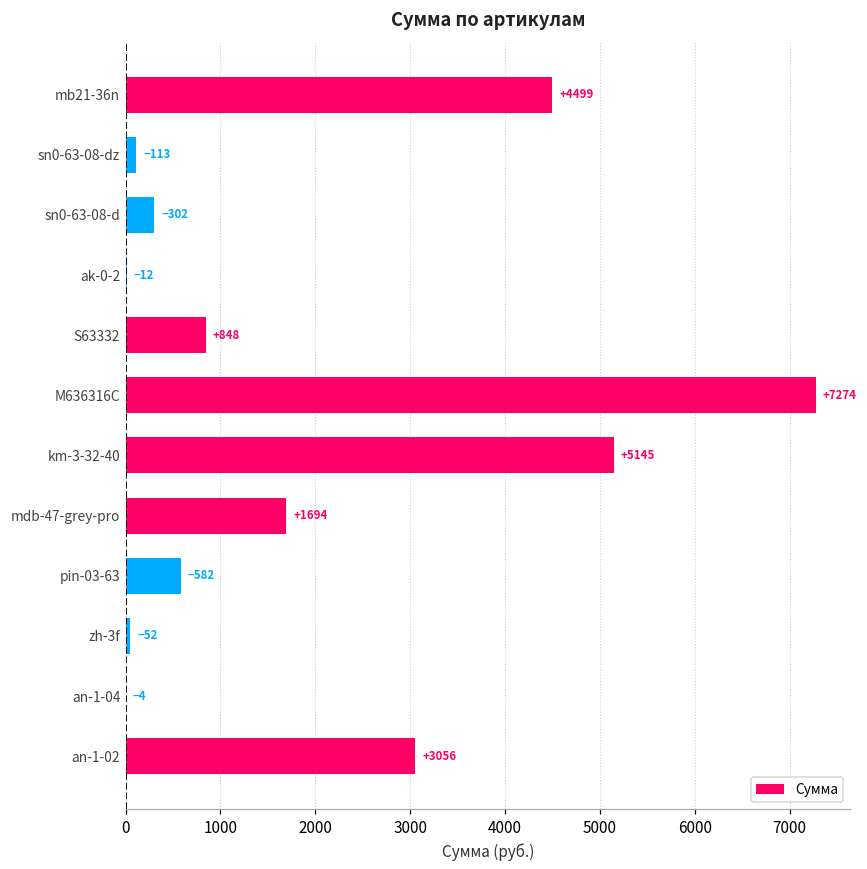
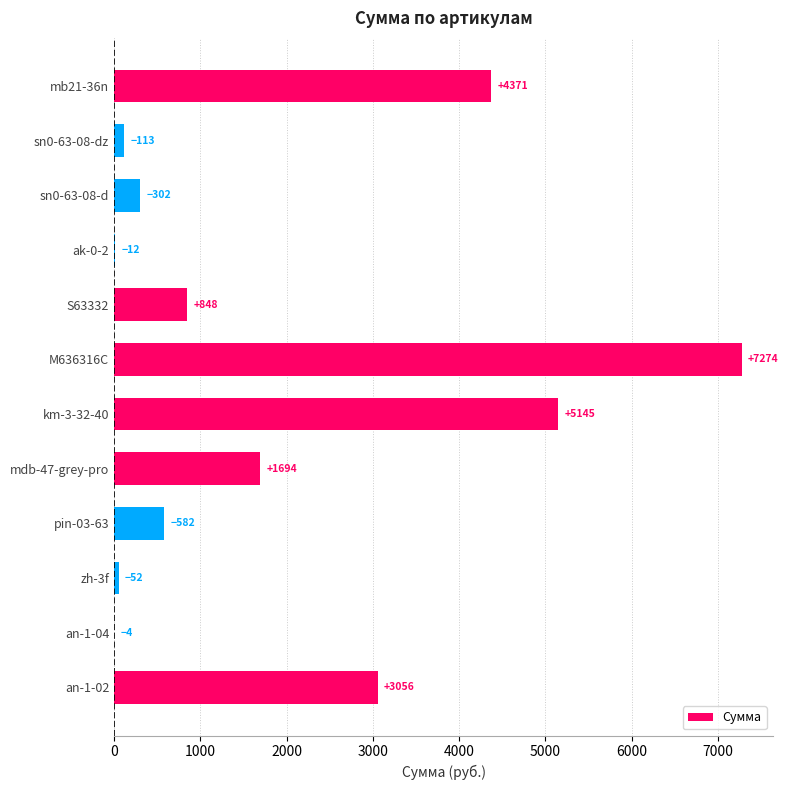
  {
-   "mb21-36n": "+4499",
+   "mb21-36n": "+4371",
    "S63332": "+848",
    "M636316C": "+7274",
    "km-3-32-40": "+5145",
    "mdb-47-grey-pro": "+1694",
    "an-1-02": "+3056"
  }
